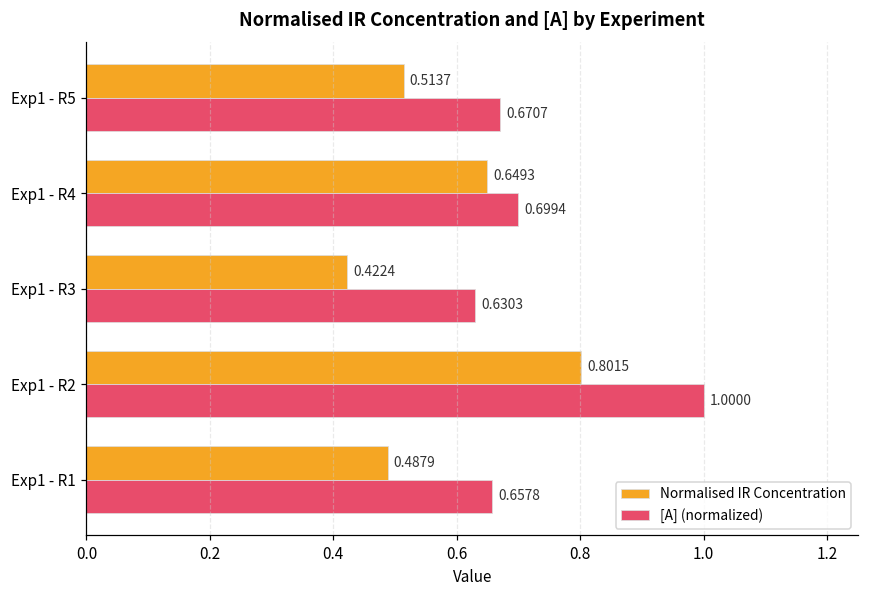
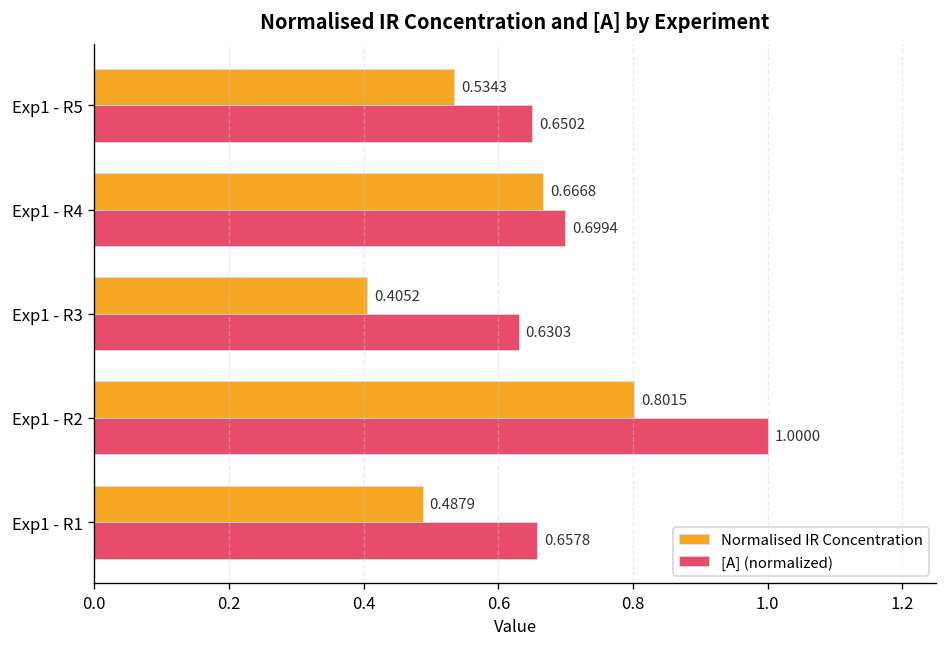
  {
    "Normalised IR Concentration": {
-     "Exp1 - R5": 0.5137,
-     "Exp1 - R4": 0.6493,
-     "Exp1 - R3": 0.4224,
+     "Exp1 - R5": 0.5343,
+     "Exp1 - R4": 0.6668,
+     "Exp1 - R3": 0.4052,
      "Exp1 - R2": 0.8015,
      "Exp1 - R1": 0.4879
    },
    "[A] (normalized)": {
-     "Exp1 - R5": 0.6707,
+     "Exp1 - R5": 0.6502,
      "Exp1 - R4": 0.6994,
      "Exp1 - R3": 0.6303,
      "Exp1 - R2": 1.0000,
      "Exp1 - R1": 0.6578
    }
  }
